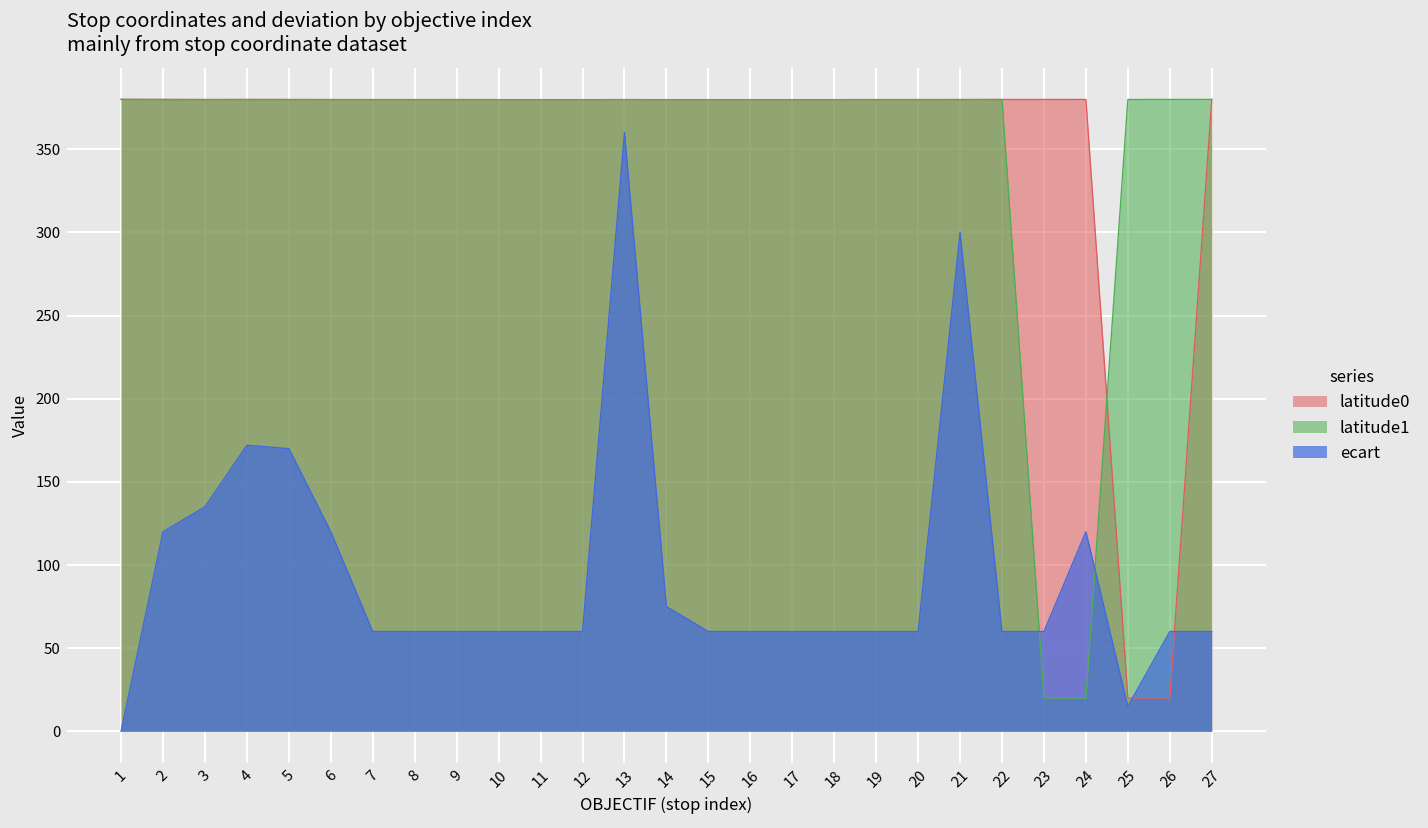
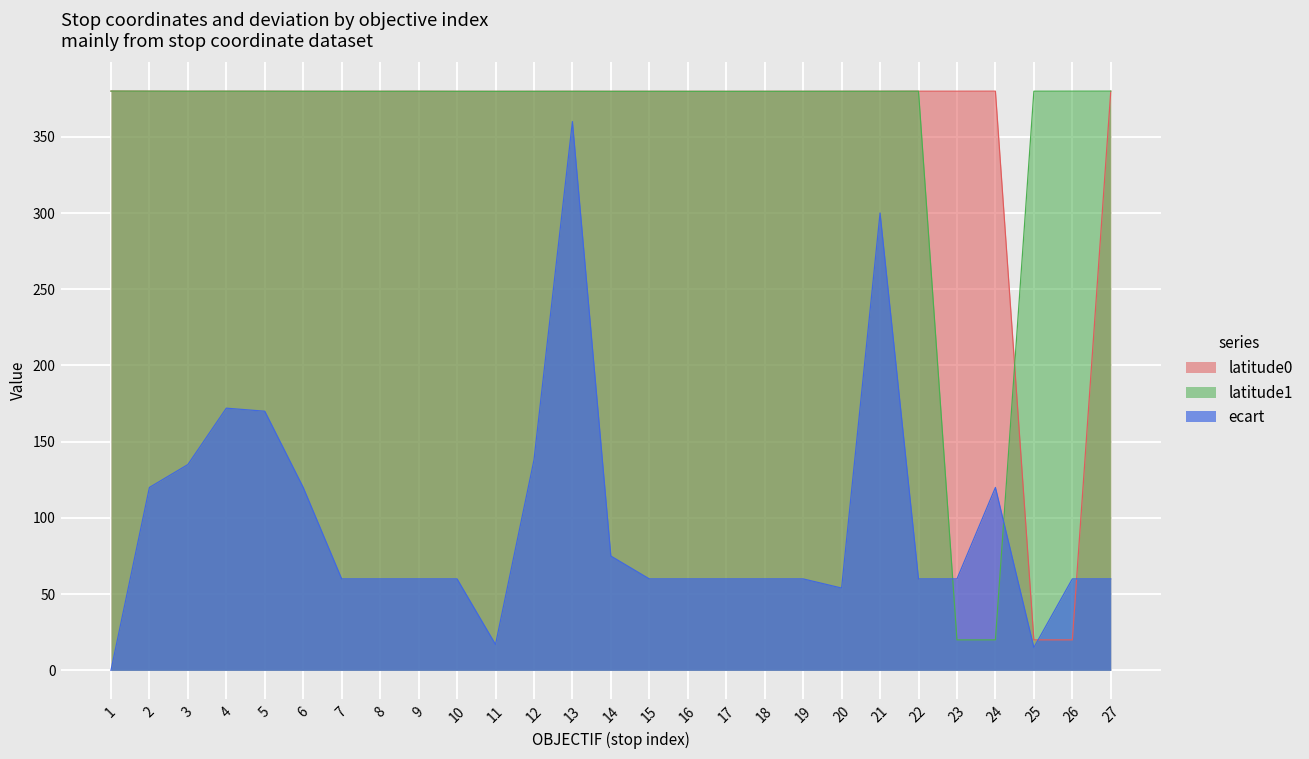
  {
    "latitude0": {
      "23": 380,
      "24": 380,
      "25": 20,
      "26": 20
    },
    "latitude1": {
      "23": 20,
      "24": 20,
      "25": 380,
      "26": 380
    },
    "ecart": {
      "1": 0,
      "2": 120,
      "3": 135,
      "4": 172,
      "5": 170,
      "6": 120,
      "7": 60,
      "8": 60,
      "9": 60,
      "10": 60,
-     "11": 60,
-     "12": 60,
+     "11": 17,
+     "12": 138,
      "13": 360,
      "14": 75,
      "15": 60,
      "16": 60,
      "17": 60,
      "18": 60,
      "19": 60,
-     "20": 60,
+     "20": 54,
      "21": 300,
      "22": 60,
      "23": 60,
      "24": 120,
      "25": 15,
      "26": 60,
      "27": 60
    }
  }
